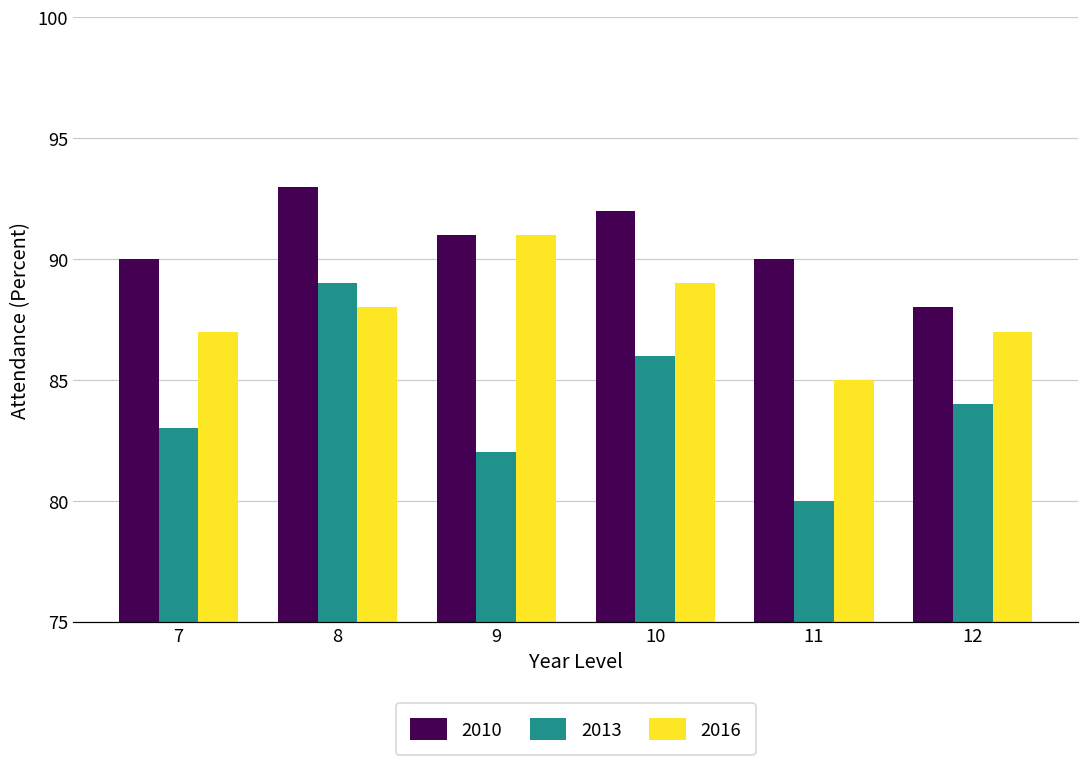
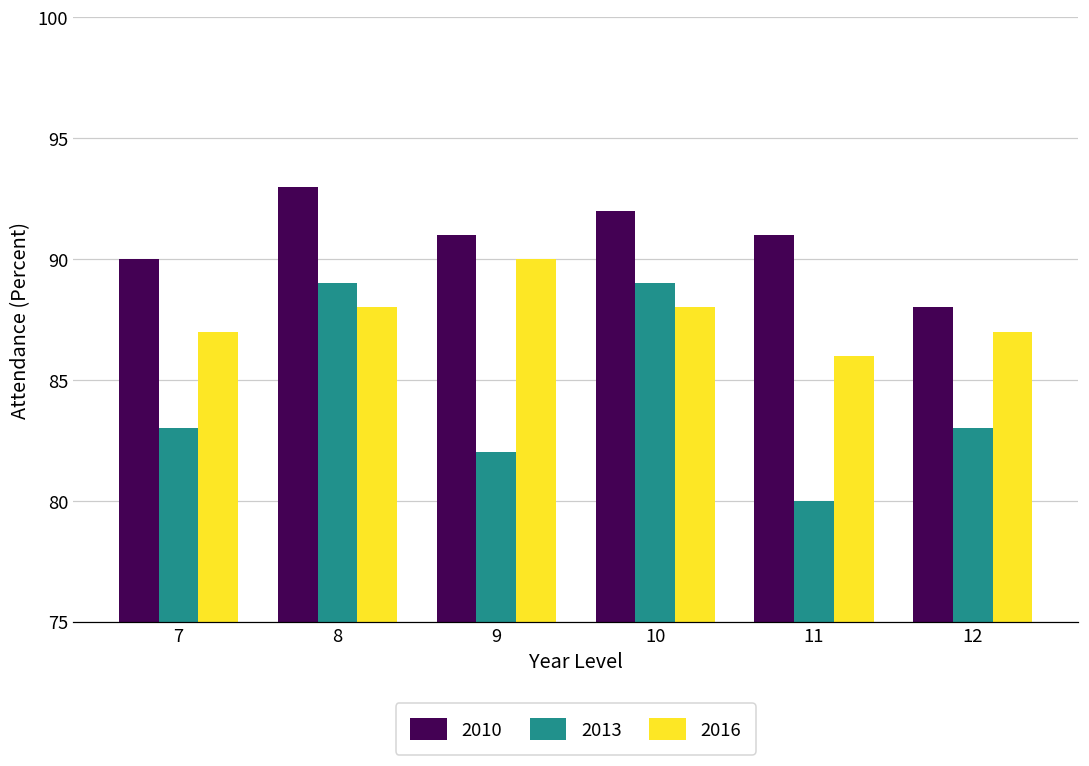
  {
    "2010": {
      "7": 90,
      "8": 93,
      "9": 91,
      "10": 92,
-     "11": 90,
+     "11": 91,
      "12": 88
    },
    "2013": {
      "7": 83,
      "8": 89,
      "9": 82,
-     "10": 86,
+     "10": 89,
      "11": 80,
-     "12": 84
+     "12": 83
    },
    "2016": {
      "7": 87,
      "8": 88,
-     "9": 91,
-     "10": 89,
-     "11": 85,
+     "9": 90,
+     "10": 88,
+     "11": 86,
      "12": 87
    }
  }
